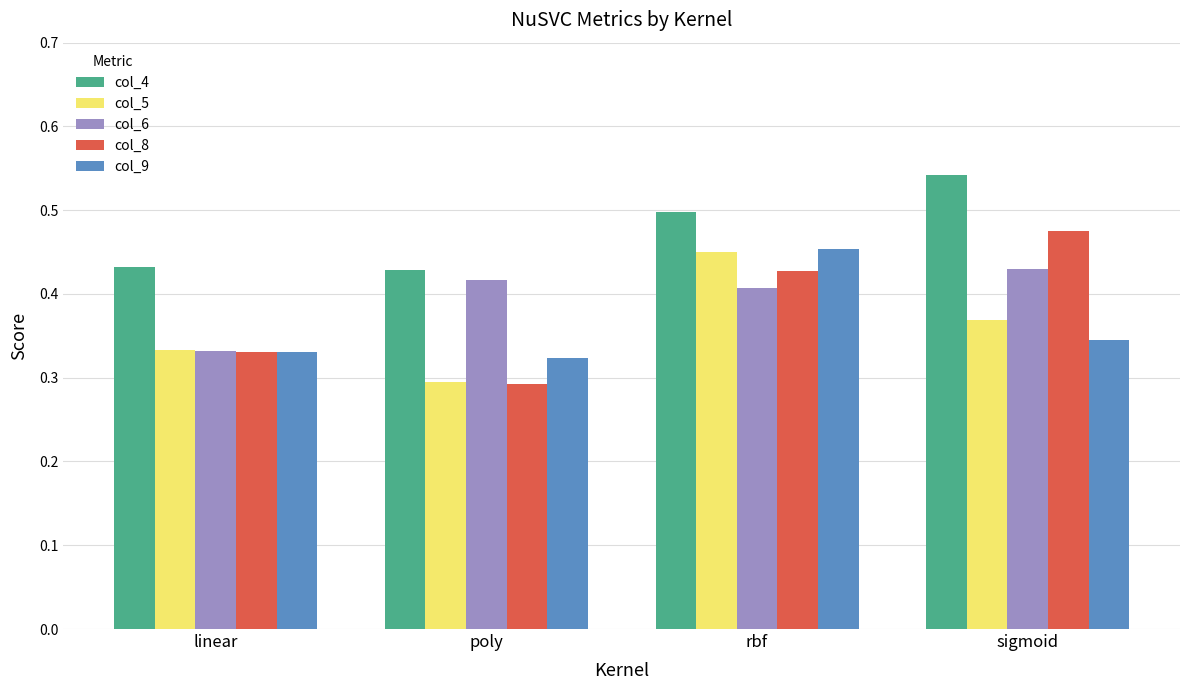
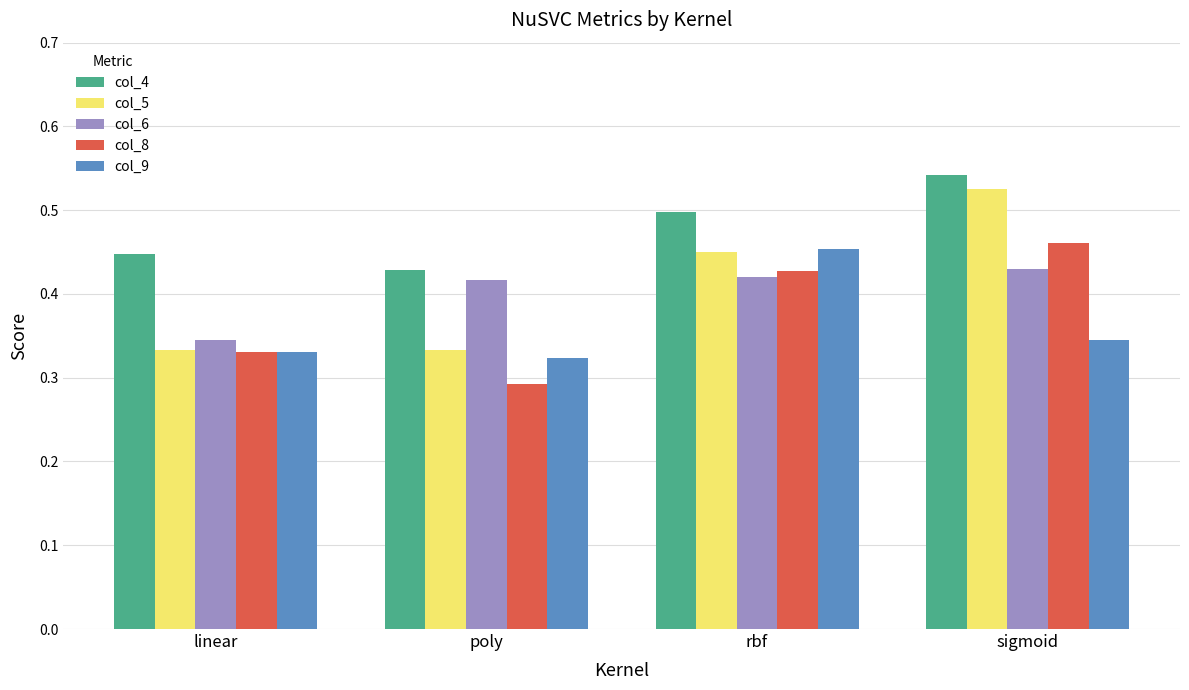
  {
    "col_4": {
-     "linear": 0.43,
+     "linear": 0.45,
      "poly": 0.43,
      "rbf": 0.50,
      "sigmoid": 0.54
    },
    "col_5": {
      "linear": 0.33,
-     "poly": 0.30,
+     "poly": 0.33,
      "rbf": 0.45,
-     "sigmoid": 0.37
+     "sigmoid": 0.53
    },
    "col_6": {
-     "linear": 0.33,
+     "linear": 0.35,
      "poly": 0.42,
-     "rbf": 0.41,
+     "rbf": 0.42,
      "sigmoid": 0.43
    },
    "col_8": {
      "linear": 0.33,
      "poly": 0.29,
      "rbf": 0.43,
-     "sigmoid": 0.48
+     "sigmoid": 0.46
    },
    "col_9": {
      "linear": 0.33,
      "poly": 0.32,
      "rbf": 0.45,
      "sigmoid": 0.35
    }
  }
